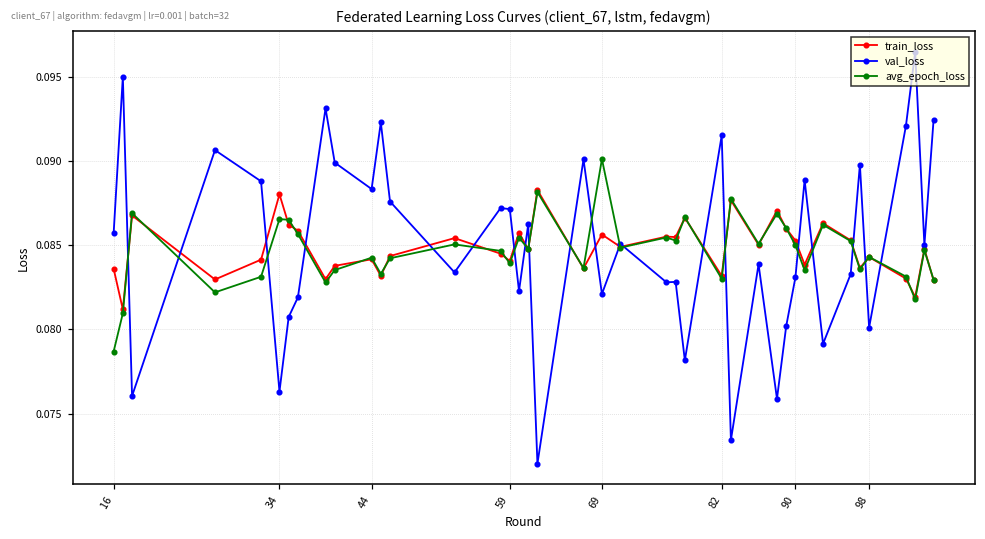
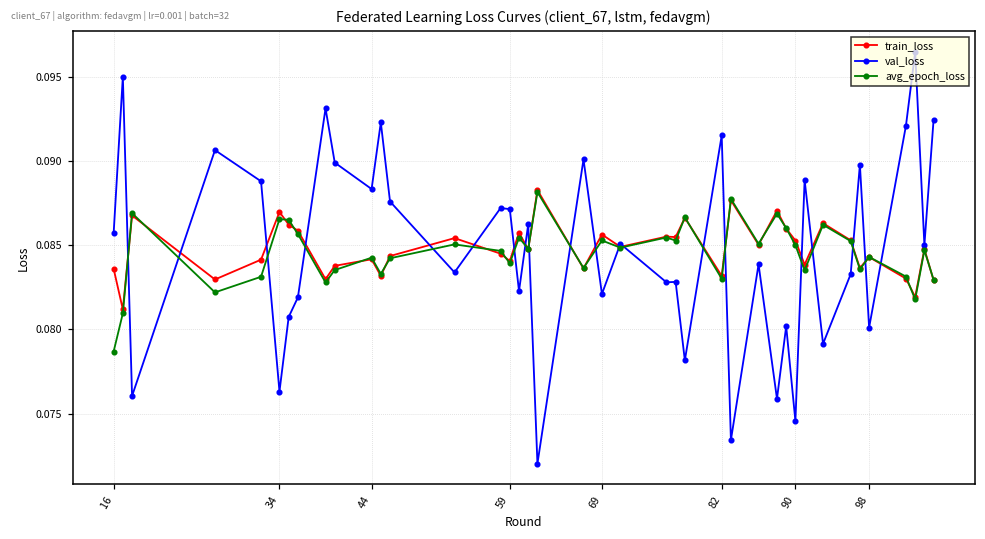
  {
    "train_loss": {
      "16": 0.0836,
-     "34": 0.0880,
+     "34": 0.0870,
      "69": 0.0857,
      "90": 0.0853
    },
    "val_loss": {
      "16": 0.0857,
      "34": 0.0763,
      "44": 0.0884,
      "59": 0.0872,
      "69": 0.0821,
      "82": 0.0915,
-     "90": 0.0831,
+     "90": 0.0745,
      "98": 0.0801
    },
    "avg_epoch_loss": {
      "16": 0.0787,
      "34": 0.0866,
-     "69": 0.0901,
+     "69": 0.0853,
      "90": 0.0850
    }
  }
